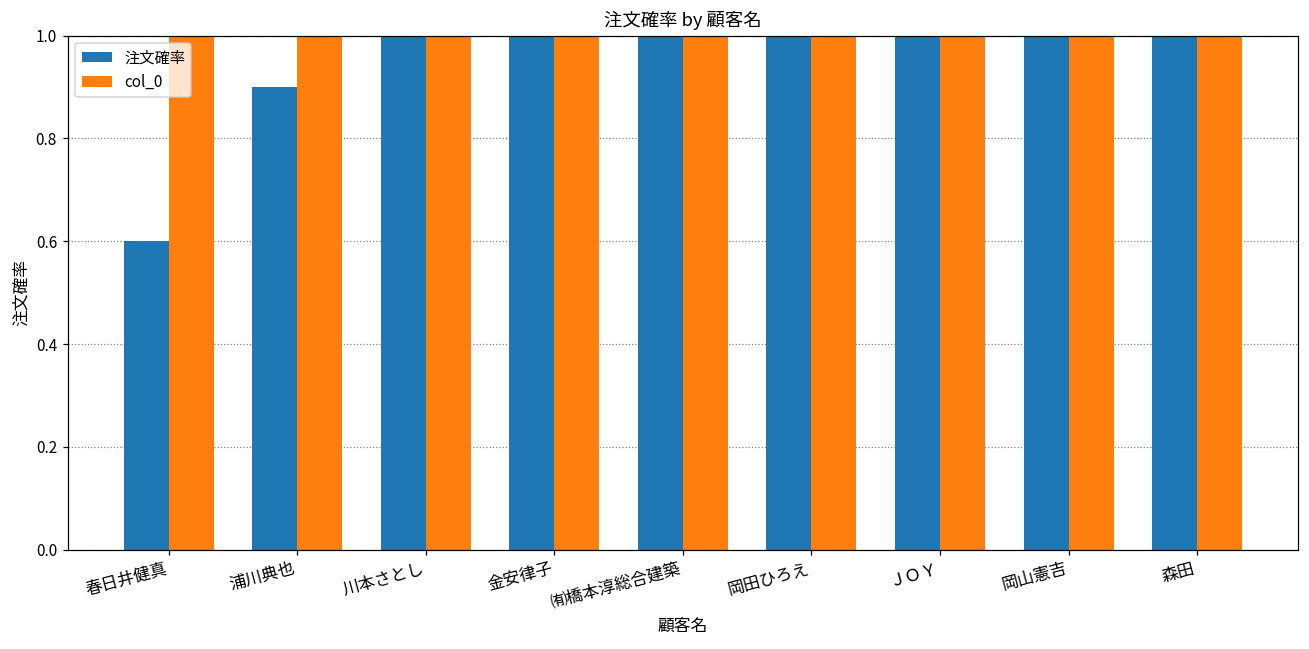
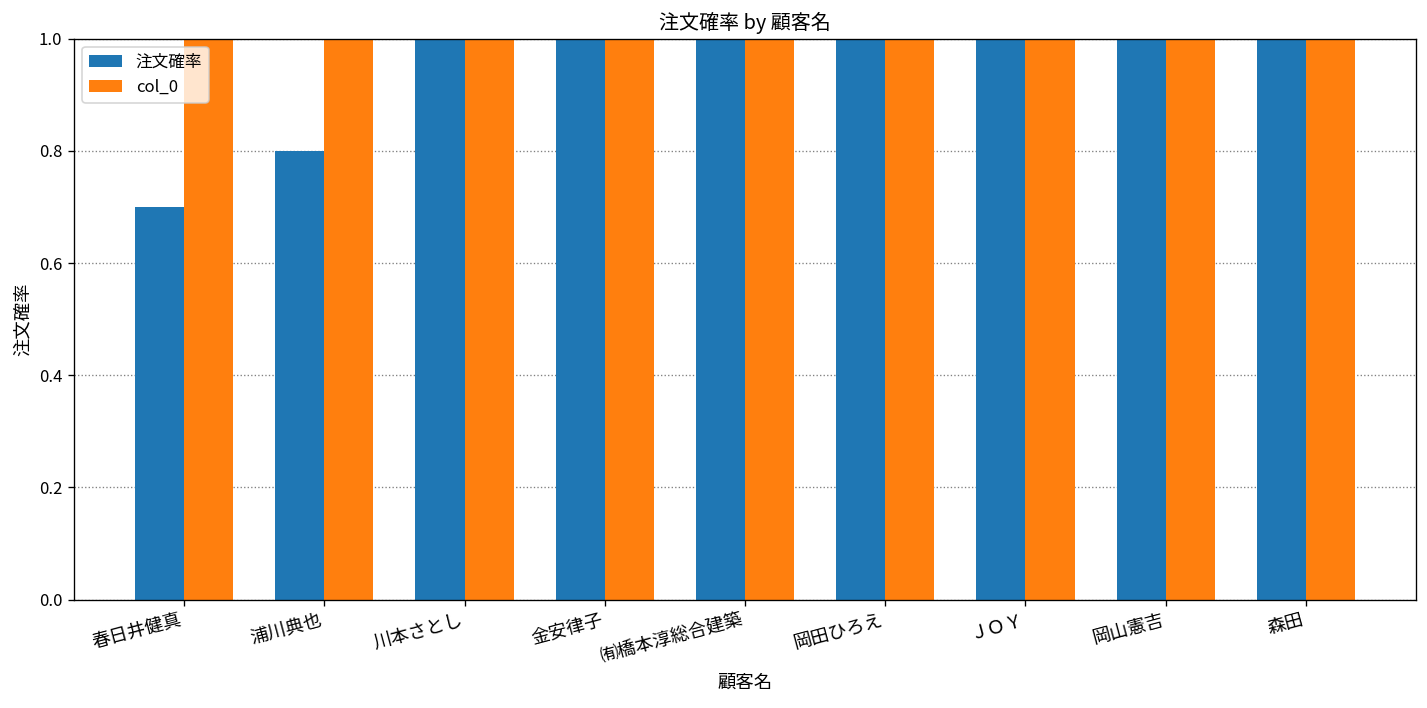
  {
    "注文確率": {
-     "春日井健真": 0.6,
-     "浦川典也": 0.9,
+     "春日井健真": 0.7,
+     "浦川典也": 0.8,
      "川本さとし": 1.0,
      "金安律子": 1.0,
      "㈲橋本淳総合建築": 1.0,
      "岡田ひろえ": 1.0,
      "ＪＯＹ": 1.0,
      "岡山憲吉": 1.0,
      "森田": 1.0
    }
  }
